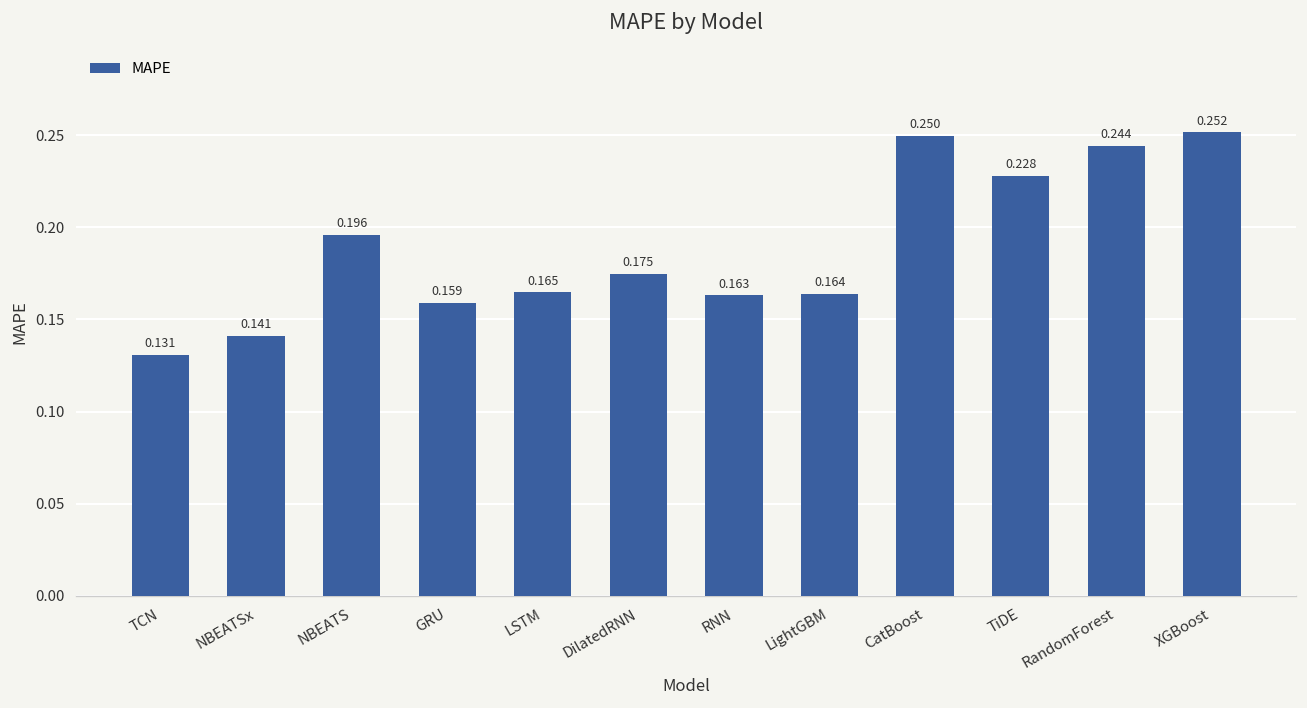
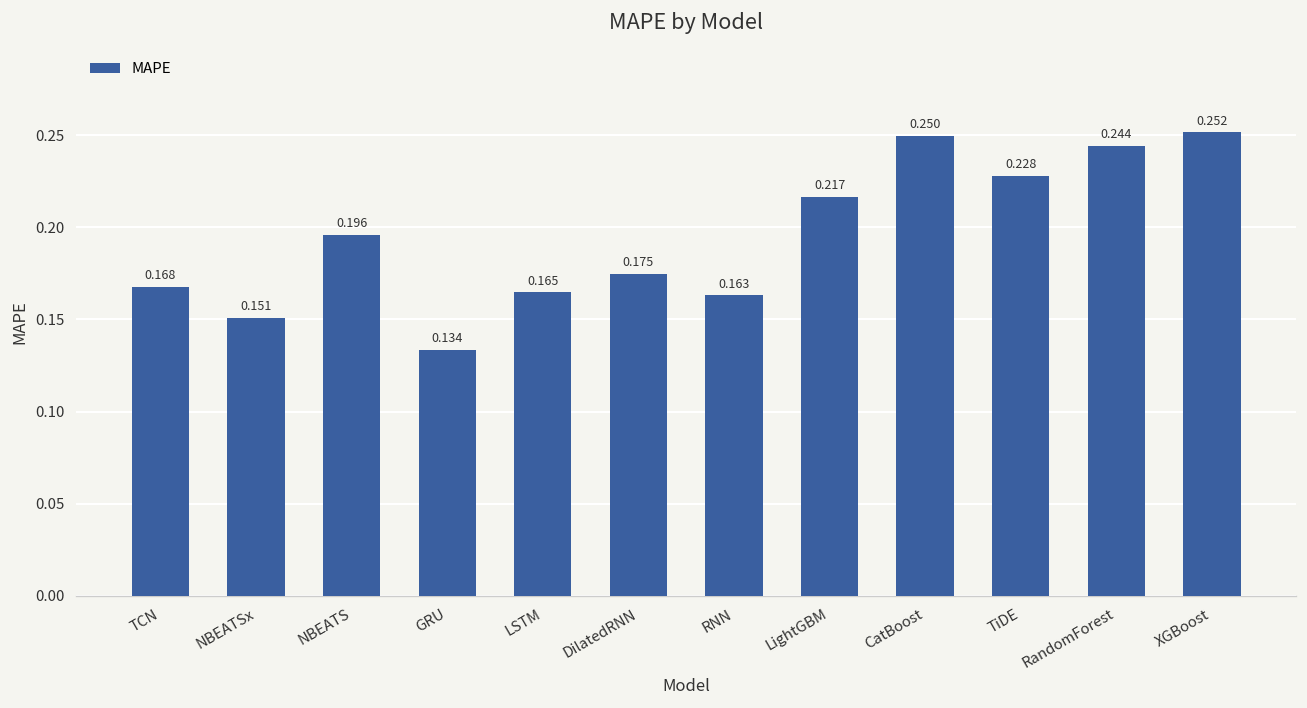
  {
-   "TCN": 0.131,
-   "NBEATSx": 0.141,
+   "TCN": 0.168,
+   "NBEATSx": 0.151,
    "NBEATS": 0.196,
-   "GRU": 0.159,
+   "GRU": 0.134,
    "LSTM": 0.165,
    "DilatedRNN": 0.175,
    "RNN": 0.163,
-   "LightGBM": 0.164,
+   "LightGBM": 0.217,
    "CatBoost": 0.250,
    "TiDE": 0.228,
    "RandomForest": 0.244,
    "XGBoost": 0.252
  }
